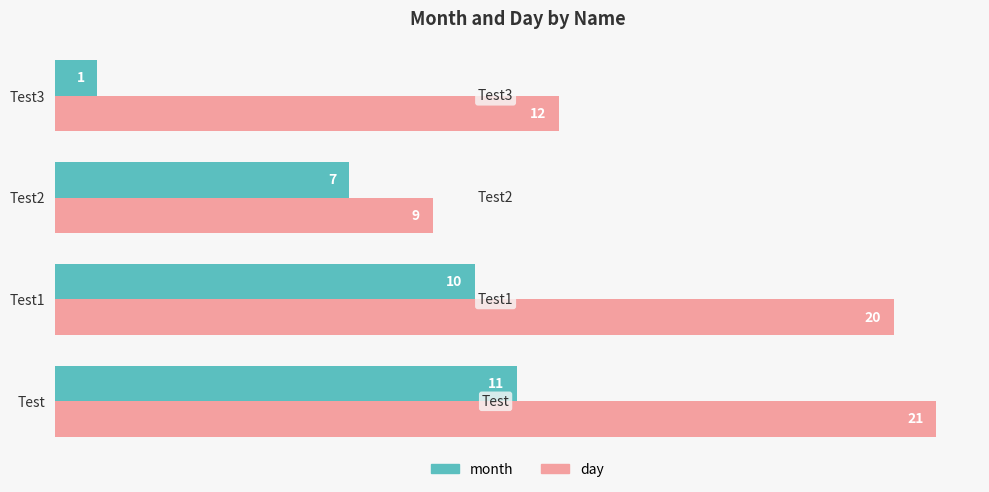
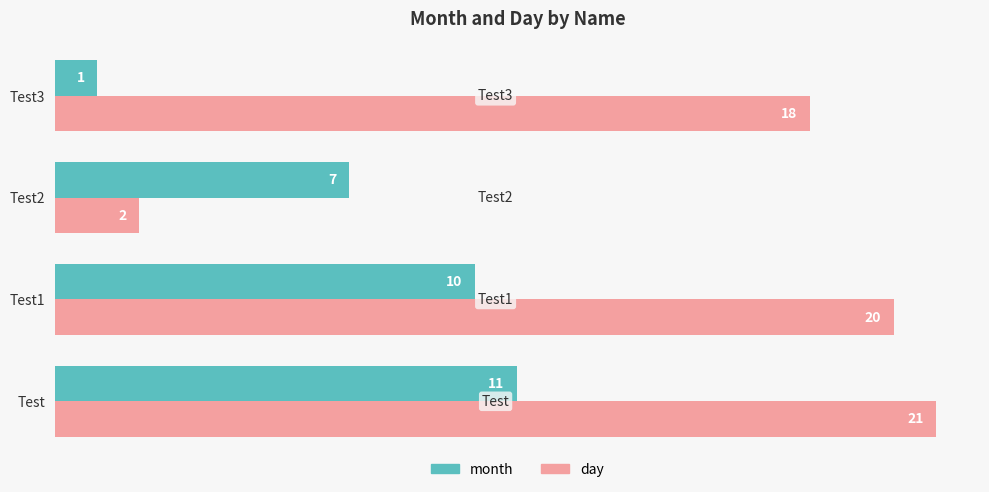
  {
    "month": {
      "Test3": 1,
      "Test2": 7,
      "Test1": 10,
      "Test": 11
    },
    "day": {
-     "Test3": 12,
-     "Test2": 9,
+     "Test3": 18,
+     "Test2": 2,
      "Test1": 20,
      "Test": 21
    }
  }
